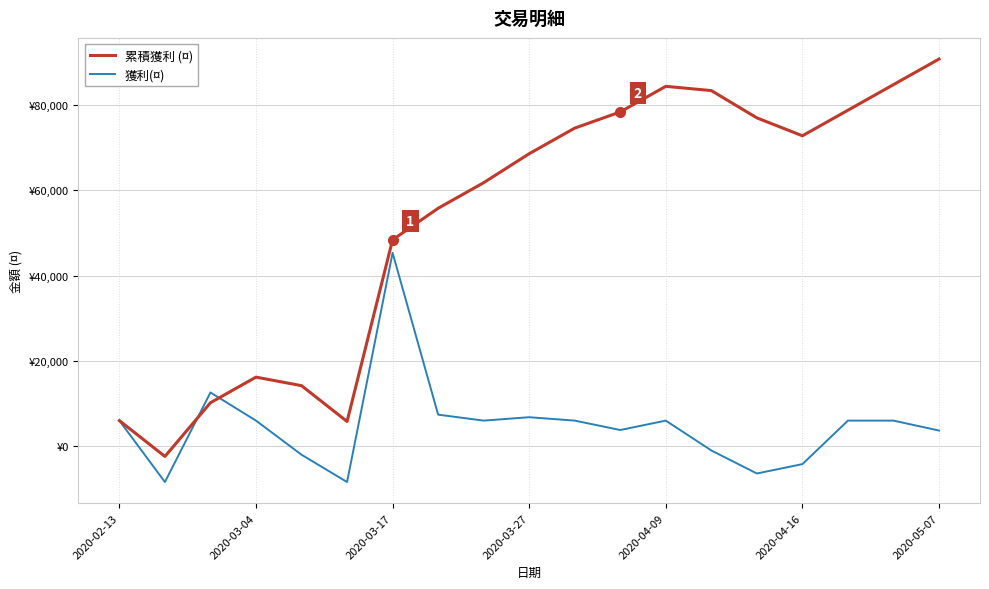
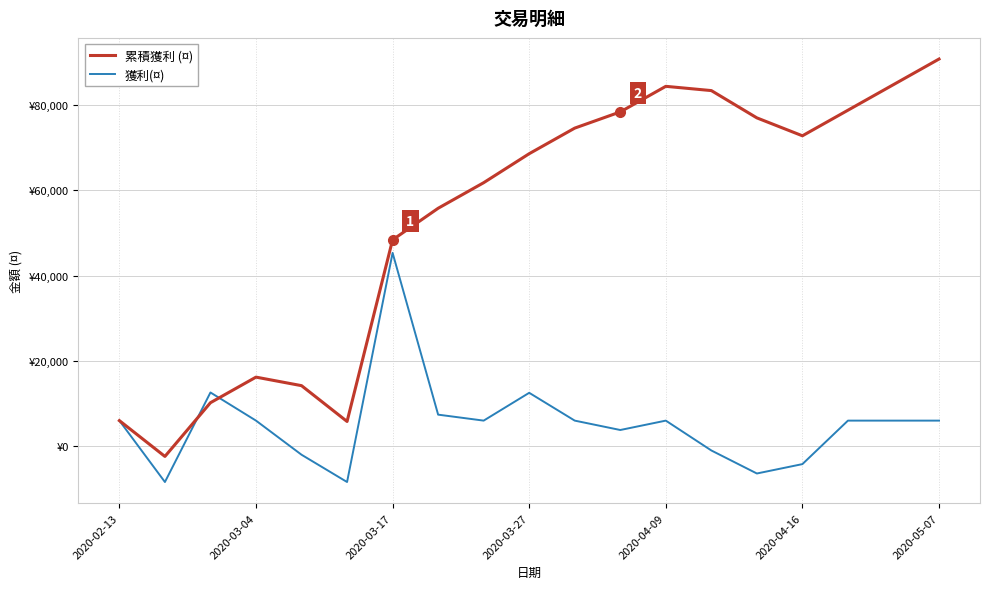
  {
    "獲利(¤)": {
      "2020-03-17": "¥45,000",
-     "2020-03-27": "¥7,000",
+     "2020-03-27": "¥13,000",
      "2020-04-16": "¥-4,000",
-     "2020-05-07": "¥4,000"
+     "2020-05-07": "¥6,000"
    }
  }
